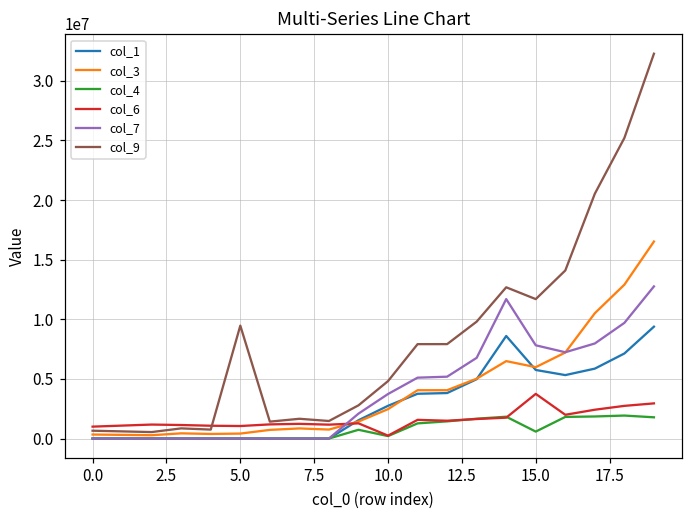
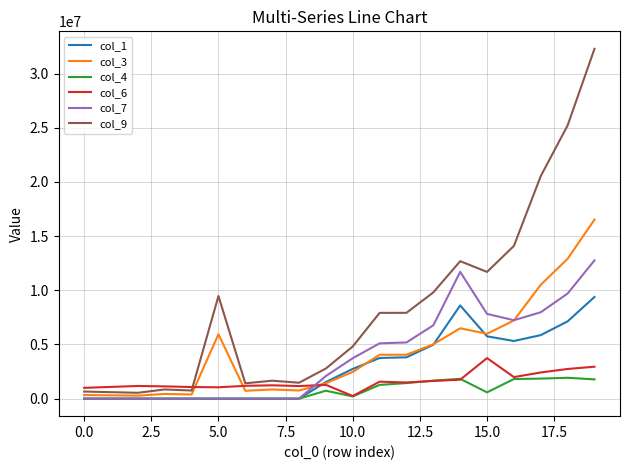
  {
    "col_1": {
      "10.0": 2700000
    },
    "col_3": {
      "0.0": 300000,
-     "5.0": 400000,
+     "5.0": 6000000,
      "10.0": 2500000
    },
    "col_4": {
      "15.0": 600000
    },
    "col_6": {
      "0.0": 1000000,
      "5.0": 1000000,
      "15.0": 3700000
    },
    "col_7": {
      "10.0": 3700000,
      "15.0": 7800000
    },
    "col_9": {
      "0.0": 700000,
      "5.0": 9500000,
      "10.0": 4800000,
      "15.0": 11700000
    }
  }
